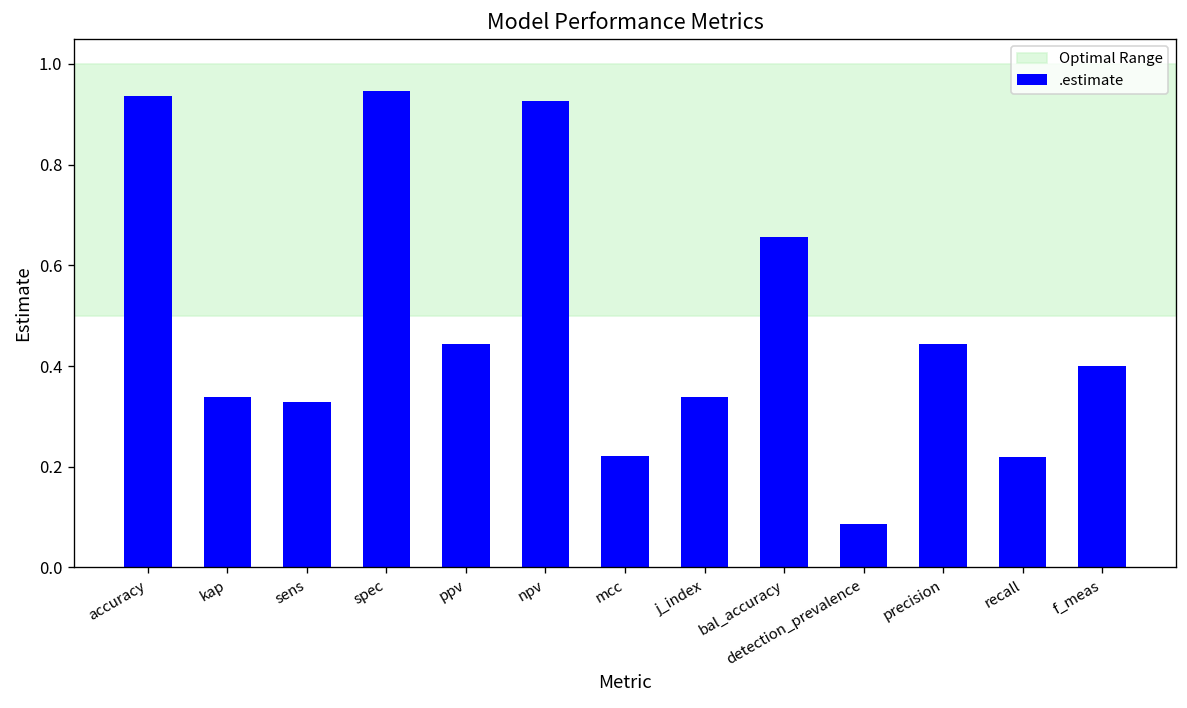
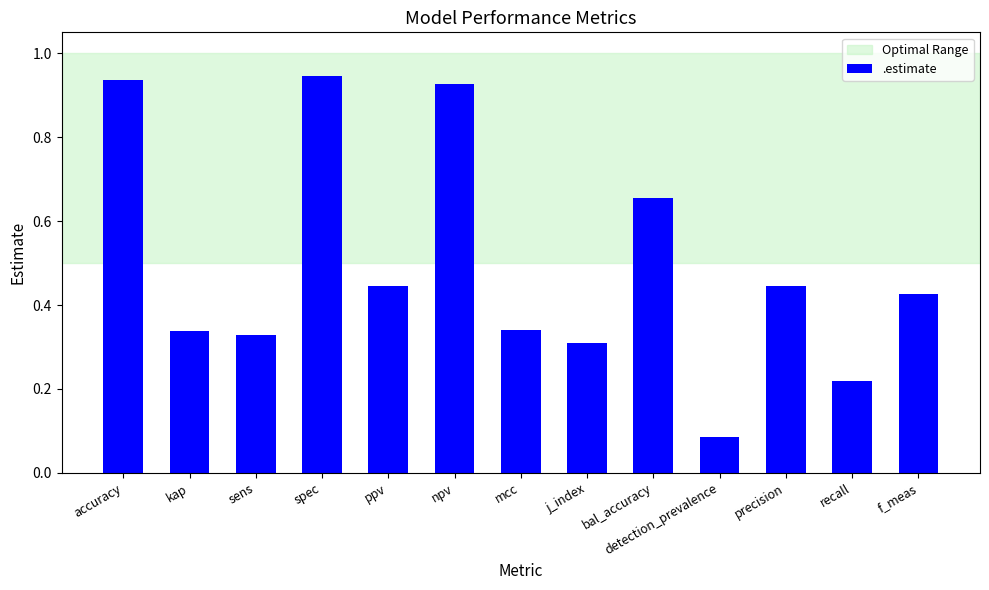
  {
    "kap": 0.34,
    "sens": 0.33,
    "ppv": 0.44,
-   "mcc": 0.22,
-   "j_index": 0.34,
+   "mcc": 0.34,
+   "j_index": 0.31,
    "detection_prevalence": 0.09,
    "precision": 0.44,
    "recall": 0.22,
-   "f_meas": 0.40
+   "f_meas": 0.43
  }
